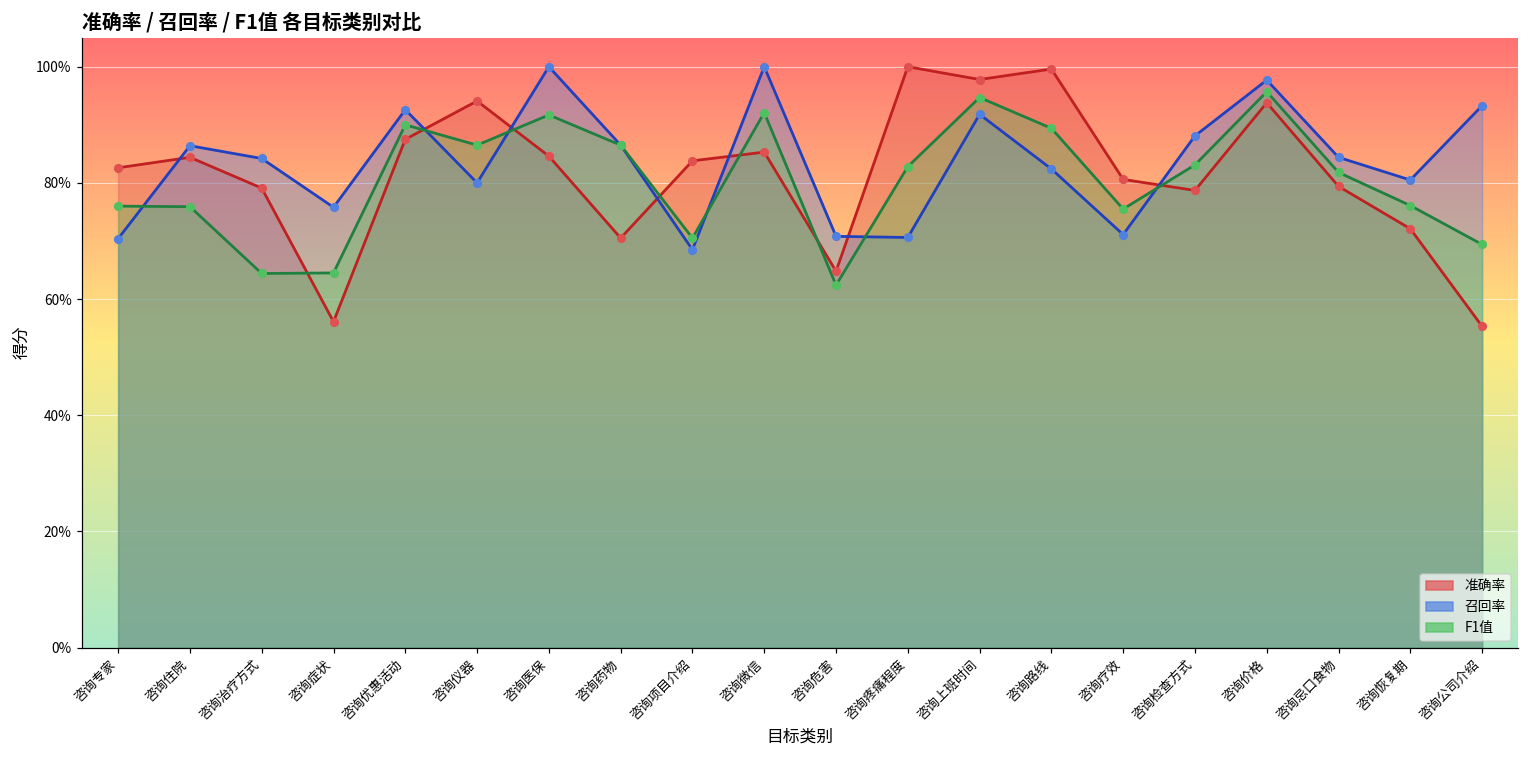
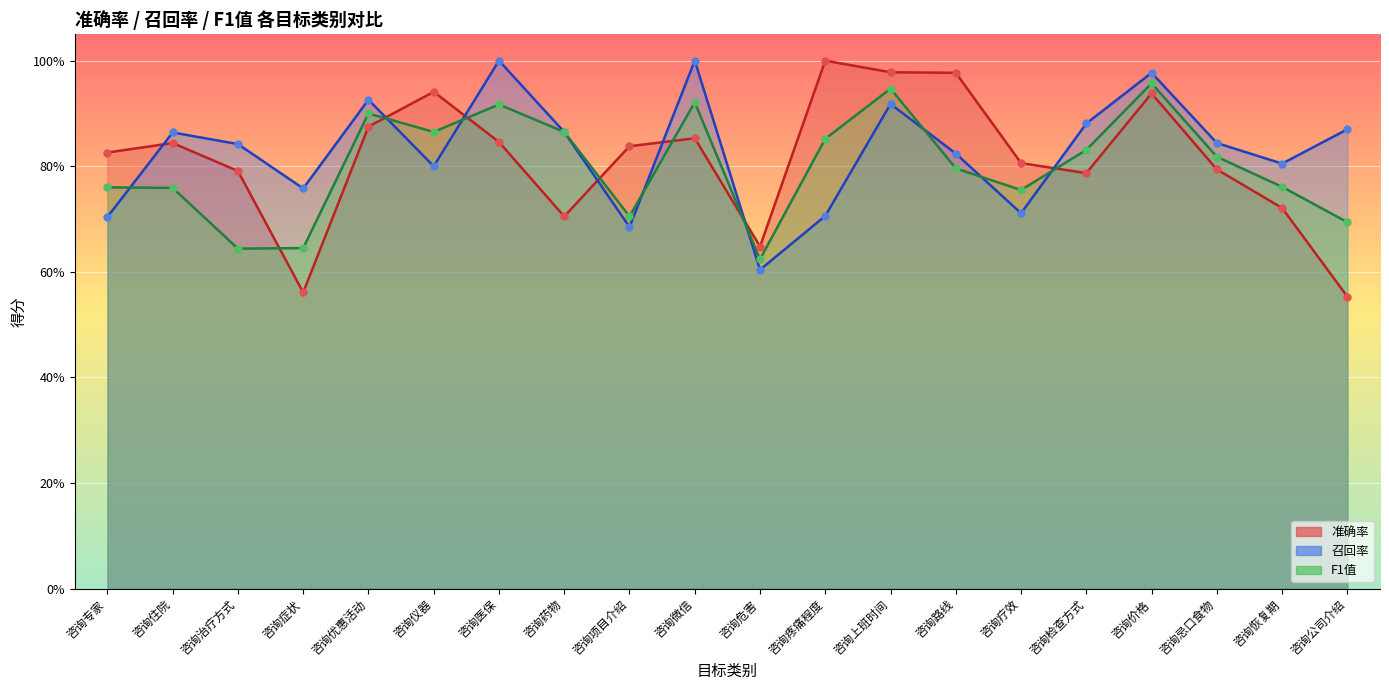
  {
    "准确率": {
      "咨询专家": "83%",
      "咨询住院": "84%",
      "咨询治疗方式": "79%",
      "咨询症状": "56%",
      "咨询优惠活动": "88%",
      "咨询仪器": "94%",
      "咨询医保": "85%",
      "咨询药物": "71%",
      "咨询项目介绍": "84%",
      "咨询微信": "85%",
      "咨询危害": "65%",
      "咨询疼痛程度": "100%",
      "咨询上班时间": "98%",
-     "咨询路线": "100%",
+     "咨询路线": "98%",
      "咨询疗效": "81%",
      "咨询检查方式": "79%",
      "咨询价格": "94%",
      "咨询忌口食物": "79%",
      "咨询恢复期": "72%",
      "咨询公司介绍": "55%"
    },
    "召回率": {
      "咨询专家": "70%",
      "咨询住院": "86%",
      "咨询治疗方式": "84%",
      "咨询症状": "76%",
      "咨询优惠活动": "93%",
      "咨询仪器": "80%",
      "咨询医保": "100%",
      "咨询项目介绍": "69%",
      "咨询微信": "100%",
-     "咨询危害": "71%",
+     "咨询危害": "60%",
      "咨询疼痛程度": "71%",
      "咨询上班时间": "92%",
      "咨询路线": "82%",
      "咨询疗效": "71%",
      "咨询检查方式": "88%",
      "咨询价格": "98%",
      "咨询忌口食物": "84%",
      "咨询恢复期": "81%",
-     "咨询公司介绍": "93%"
+     "咨询公司介绍": "87%"
    },
    "F1值": {
      "咨询专家": "76%",
      "咨询住院": "76%",
      "咨询治疗方式": "64%",
      "咨询症状": "65%",
      "咨询优惠活动": "90%",
      "咨询仪器": "87%",
      "咨询医保": "92%",
      "咨询项目介绍": "71%",
      "咨询微信": "92%",
      "咨询危害": "62%",
-     "咨询疼痛程度": "83%",
+     "咨询疼痛程度": "85%",
      "咨询上班时间": "95%",
-     "咨询路线": "89%",
+     "咨询路线": "80%",
      "咨询疗效": "76%",
      "咨询检查方式": "83%",
      "咨询价格": "96%",
      "咨询忌口食物": "82%",
      "咨询恢复期": "76%",
      "咨询公司介绍": "69%"
    }
  }
